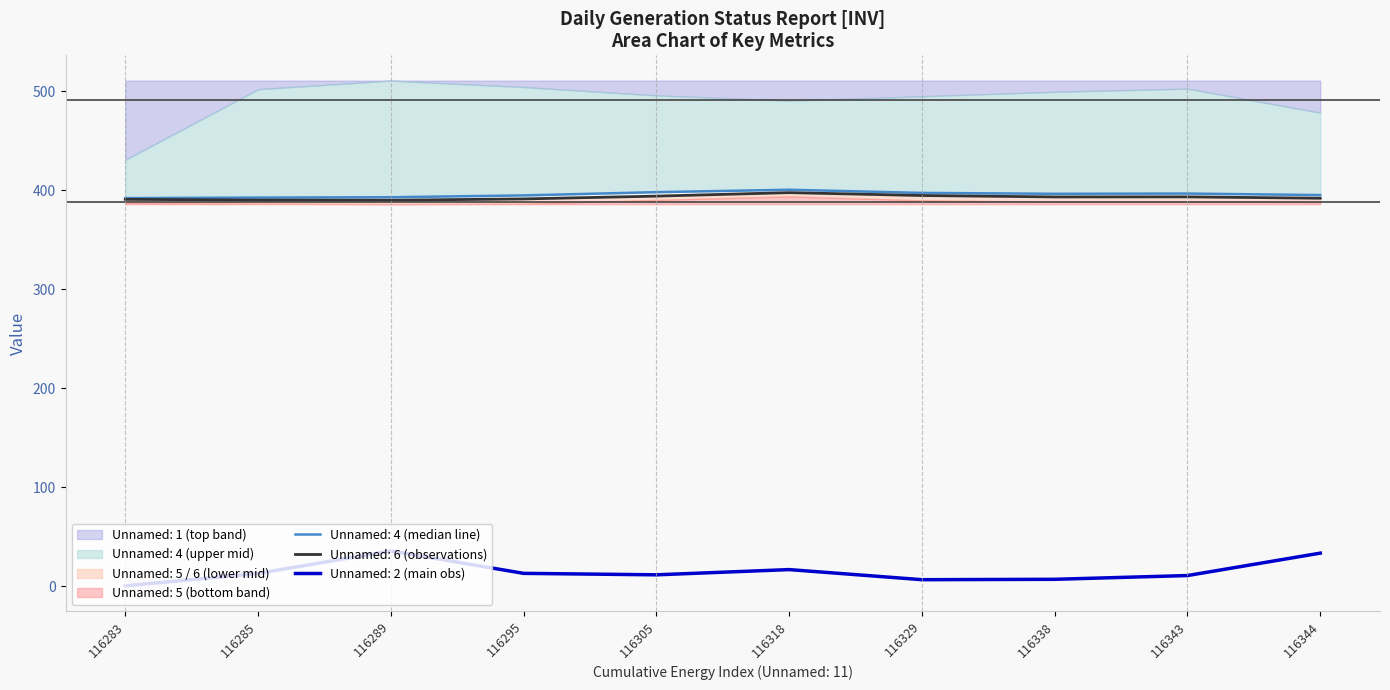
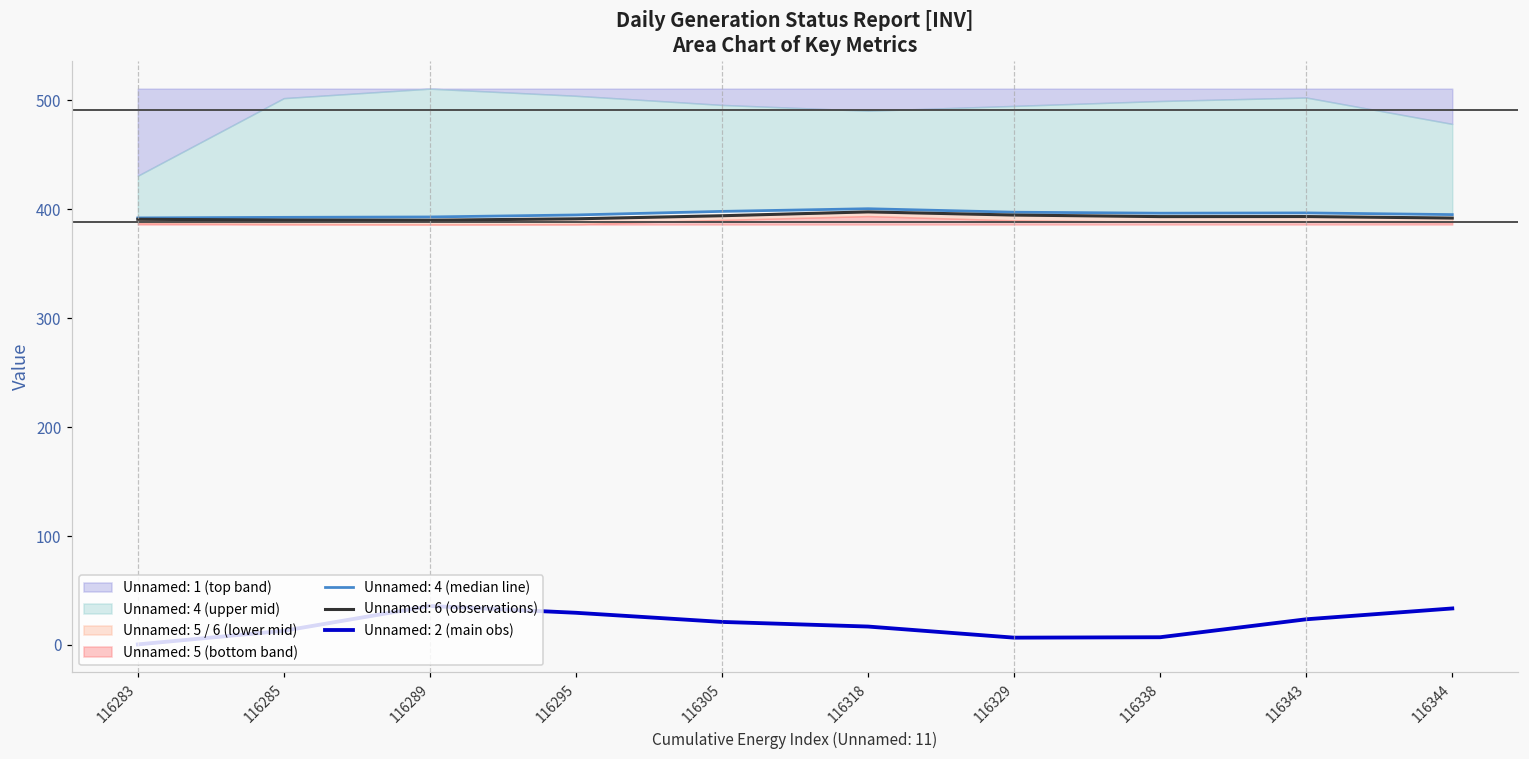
  {
    "Unnamed: 4 (median line)": {
      "116289": 390,
      "116295": 390,
      "116305": 400,
      "116318": 400,
      "116329": 400,
      "116338": 400,
      "116343": 400,
      "116344": 400
    },
    "Unnamed: 2 (main obs)": {
-     "116295": 10,
-     "116305": 10,
+     "116295": 30,
+     "116305": 20,
      "116318": 20,
      "116329": 10,
      "116338": 10,
-     "116343": 10,
+     "116343": 20,
      "116344": 30
    }
  }
